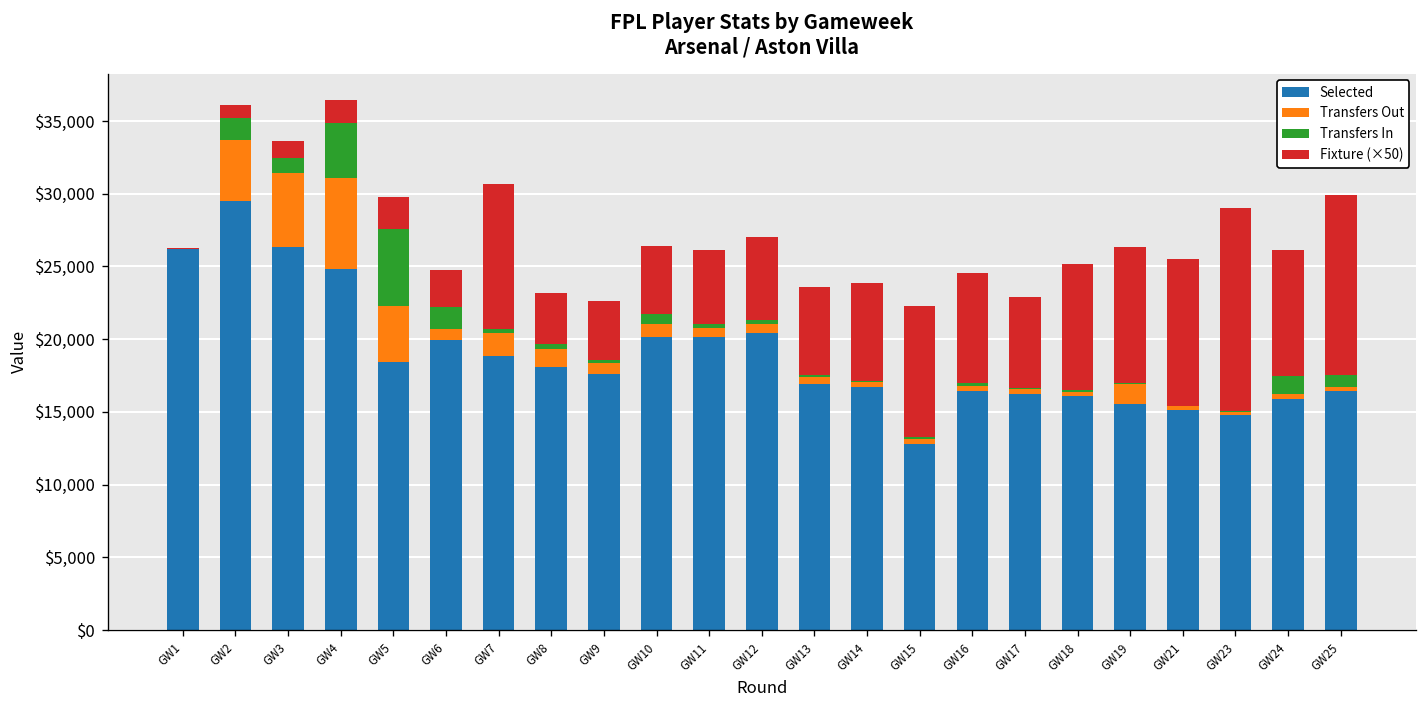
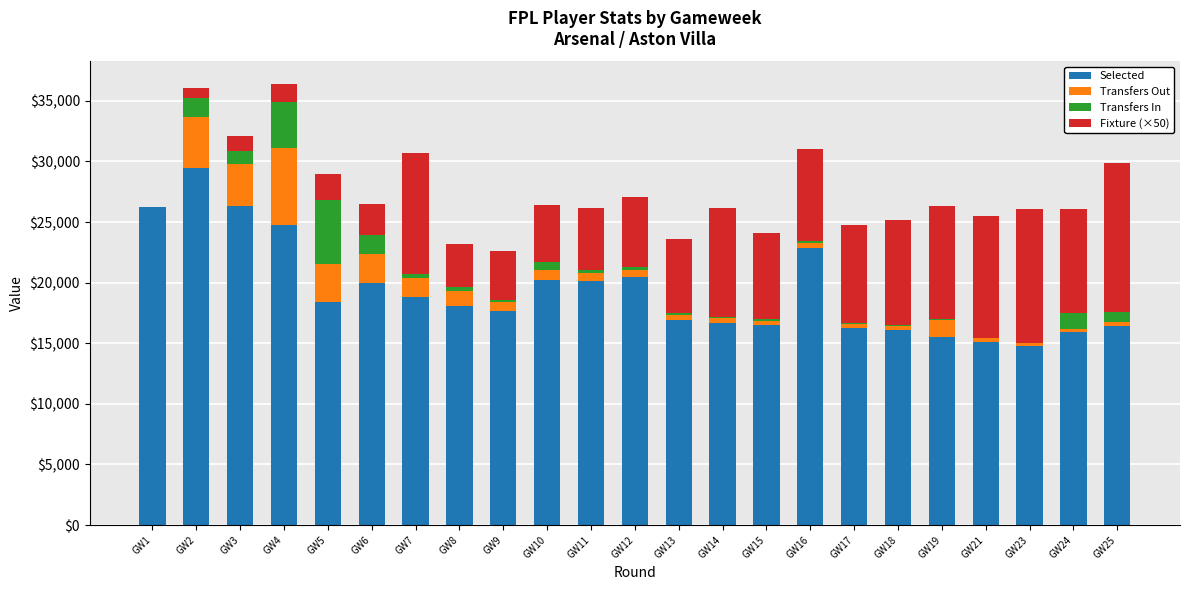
  {
    "Selected": {
      "GW1": "$26,200",
      "GW2": "$29,500",
      "GW3": "$26,300",
      "GW4": "$24,800",
      "GW5": "$18,400",
      "GW6": "$19,900",
      "GW7": "$18,800",
      "GW8": "$18,100",
      "GW9": "$17,600",
      "GW10": "$20,200",
      "GW11": "$20,100",
      "GW12": "$20,400",
      "GW13": "$16,900",
      "GW14": "$16,700",
-     "GW15": "$12,800",
-     "GW16": "$16,400",
+     "GW15": "$16,500",
+     "GW16": "$22,900",
      "GW17": "$16,200",
      "GW18": "$16,100",
      "GW19": "$15,500",
      "GW21": "$15,100",
      "GW23": "$14,800",
      "GW24": "$15,900",
      "GW25": "$16,500"
    },
    "Transfers Out": {
      "GW1": "$0",
      "GW2": "$4,200",
-     "GW3": "$5,100",
+     "GW3": "$3,500",
      "GW4": "$6,300",
-     "GW5": "$3,900",
-     "GW6": "$700",
+     "GW5": "$3,100",
+     "GW6": "$2,400",
      "GW7": "$1,600",
      "GW8": "$1,200",
      "GW9": "$800",
      "GW10": "$900",
      "GW11": "$700",
      "GW12": "$600",
      "GW13": "$500",
      "GW14": "$300",
      "GW15": "$400",
      "GW16": "$400",
      "GW17": "$300",
      "GW18": "$300",
      "GW19": "$1,400",
      "GW21": "$300",
      "GW23": "$200",
      "GW24": "$300",
      "GW25": "$300"
    },
    "Transfers In": {
      "GW1": "$0",
      "GW2": "$1,500",
      "GW3": "$1,000",
      "GW4": "$3,800",
      "GW5": "$5,300",
      "GW6": "$1,500",
      "GW7": "$300",
      "GW8": "$300",
      "GW10": "$600",
      "GW11": "$300",
      "GW12": "$300",
      "GW24": "$1,300",
      "GW25": "$800"
    },
    "Fixture (×50)": {
      "GW2": "$900",
      "GW3": "$1,200",
      "GW4": "$1,600",
      "GW5": "$2,200",
      "GW6": "$2,600",
      "GW7": "$10,000",
      "GW8": "$3,600",
      "GW9": "$4,100",
      "GW10": "$4,700",
      "GW11": "$5,100",
      "GW12": "$5,700",
      "GW13": "$6,100",
-     "GW14": "$6,700",
-     "GW15": "$9,100",
+     "GW14": "$9,000",
+     "GW15": "$7,100",
      "GW16": "$7,600",
-     "GW17": "$6,200",
+     "GW17": "$8,100",
      "GW18": "$8,700",
      "GW19": "$9,400",
      "GW21": "$10,100",
-     "GW23": "$14,000",
+     "GW23": "$11,100",
      "GW24": "$8,600",
      "GW25": "$12,400"
    }
  }
